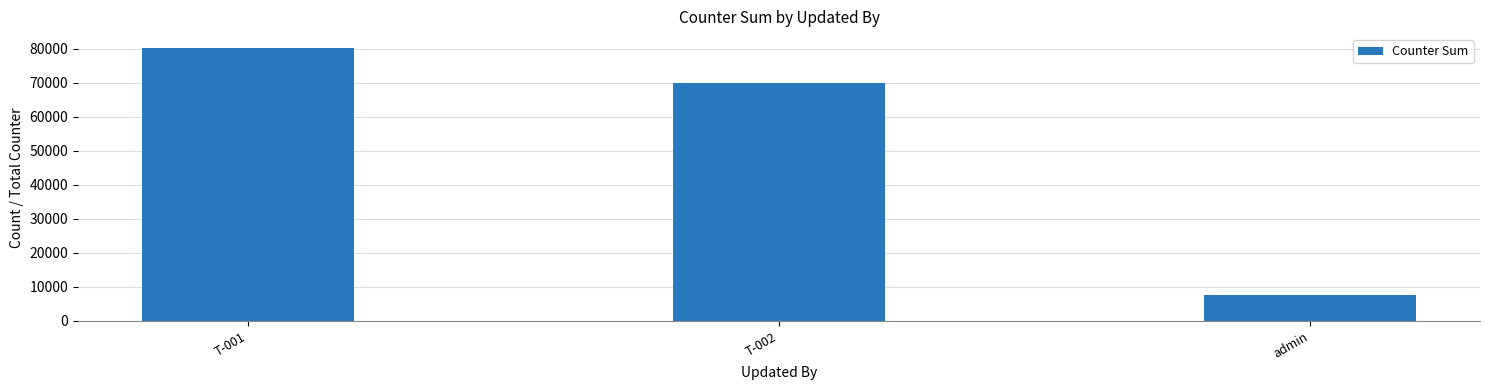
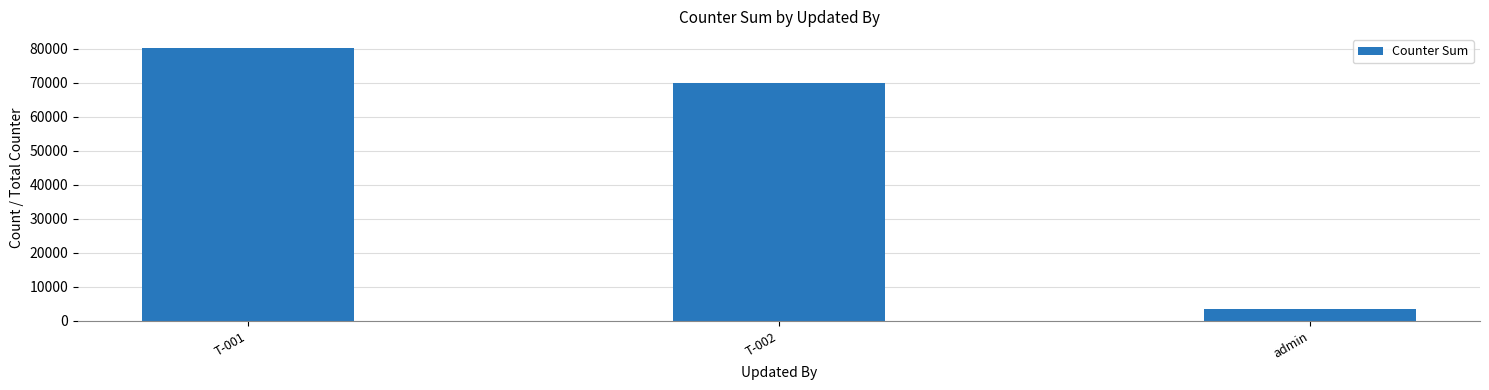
  {
    "T-001": 80000,
    "T-002": 70000,
-   "admin": 8000
+   "admin": 3000
  }
